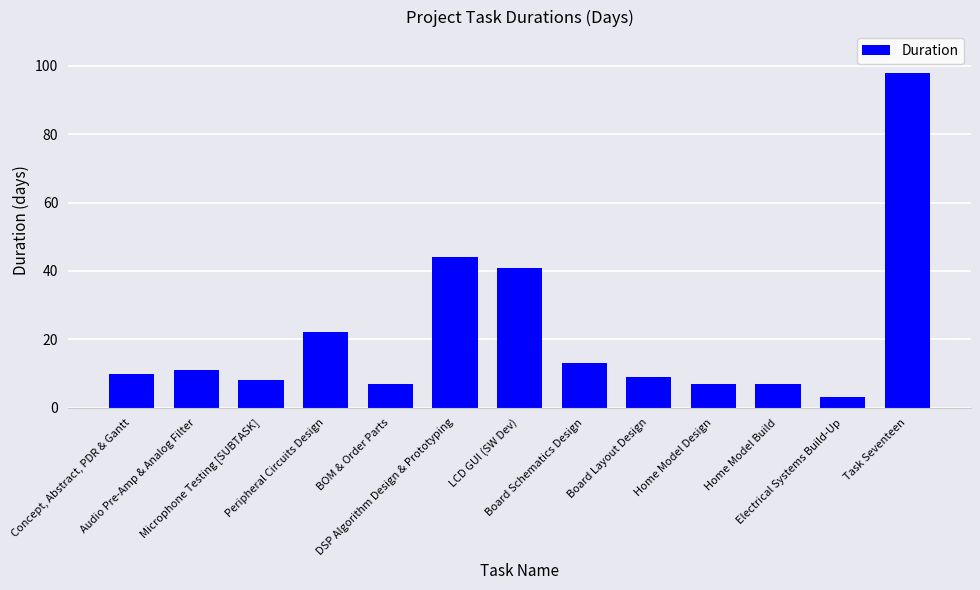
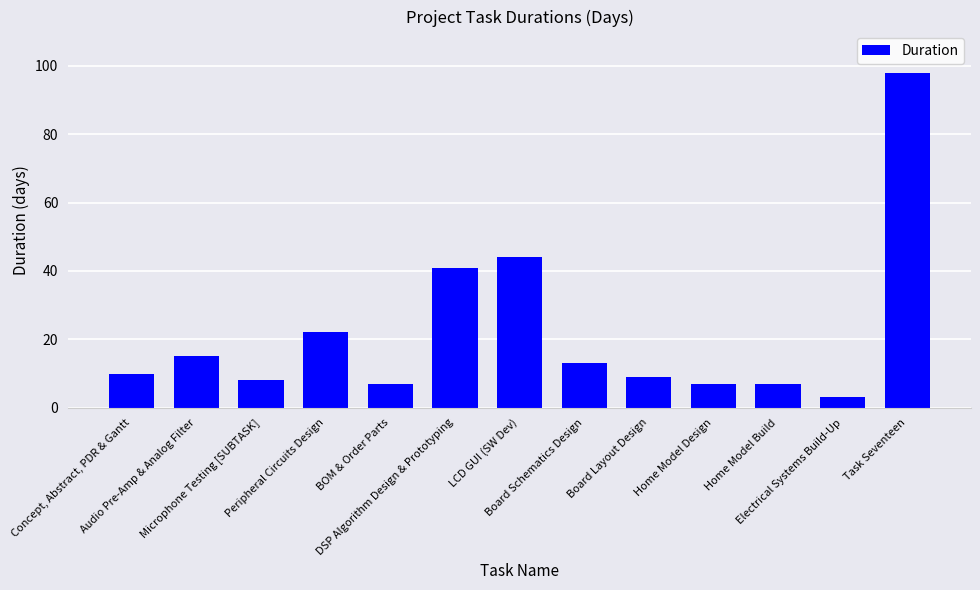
  {
    "Concept, Abstract, PDR & Gantt": 10,
-   "Audio Pre-Amp & Analog Filter": 11,
+   "Audio Pre-Amp & Analog Filter": 15,
    "Microphone Testing [SUBTASK]": 8,
    "Peripheral Circuits Design": 22,
    "BOM & Order Parts": 7,
-   "DSP Algorithm Design & Prototyping": 44,
-   "LCD GUI (SW Dev)": 41,
+   "DSP Algorithm Design & Prototyping": 41,
+   "LCD GUI (SW Dev)": 44,
    "Board Schematics Design": 13,
    "Board Layout Design": 9,
    "Home Model Design": 7,
    "Home Model Build": 7,
    "Electrical Systems Build-Up": 3,
    "Task Seventeen": 98
  }
